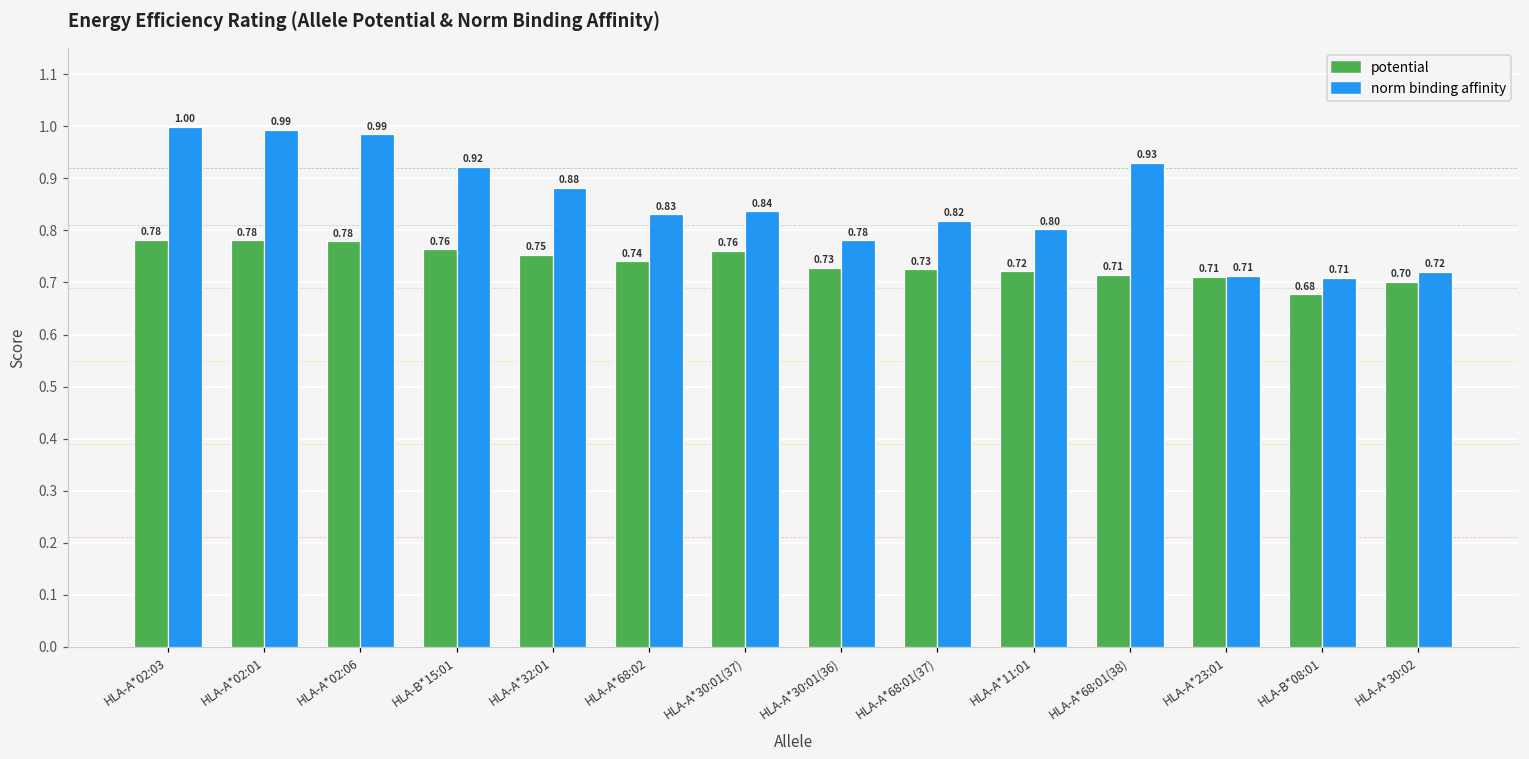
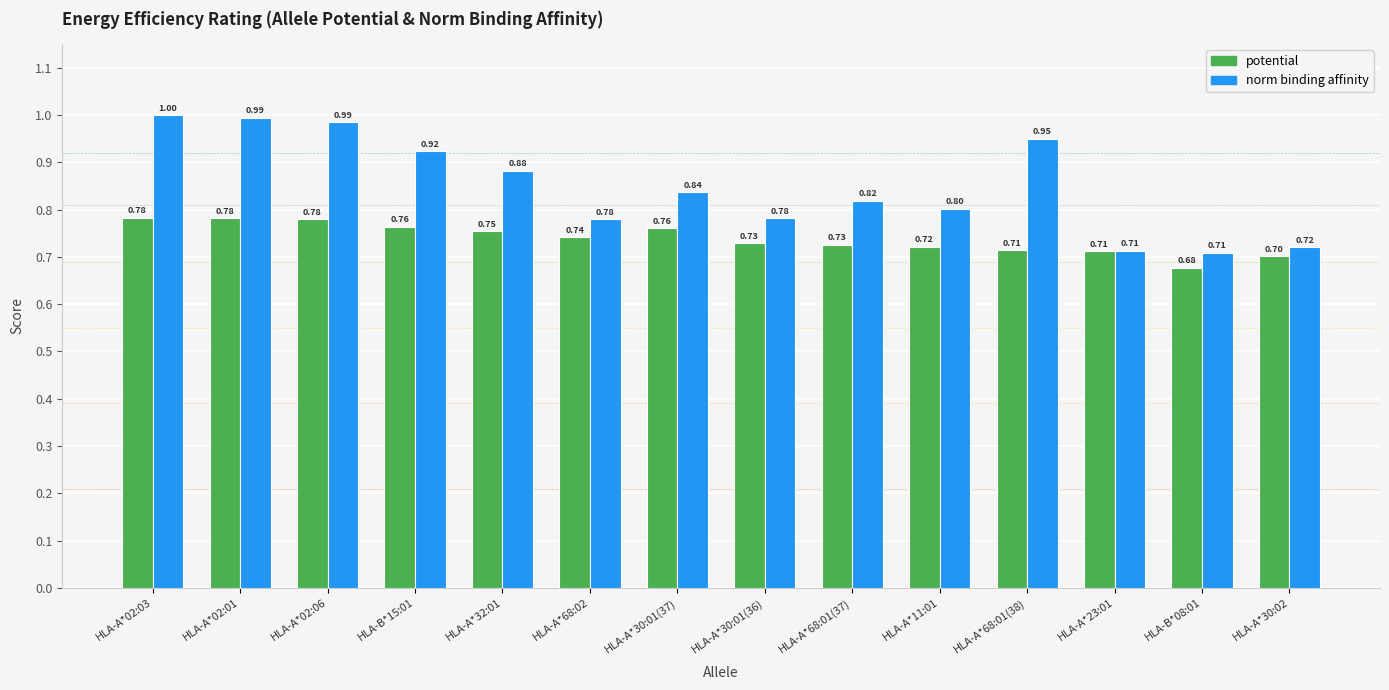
  {
    "potential": {
      "HLA-A*02:03": 0.78,
      "HLA-A*02:01": 0.78,
      "HLA-A*02:06": 0.78,
      "HLA-B*15:01": 0.76,
      "HLA-A*32:01": 0.75,
      "HLA-A*68:02": 0.74,
      "HLA-A*30:01(37)": 0.76,
      "HLA-A*30:01(36)": 0.73,
      "HLA-A*68:01(37)": 0.73,
      "HLA-A*11:01": 0.72,
      "HLA-A*68:01(38)": 0.71,
      "HLA-A*23:01": 0.71,
      "HLA-B*08:01": 0.68,
      "HLA-A*30:02": 0.70
    },
    "norm binding affinity": {
      "HLA-A*02:03": 1.00,
      "HLA-A*02:01": 0.99,
      "HLA-A*02:06": 0.99,
      "HLA-B*15:01": 0.92,
      "HLA-A*32:01": 0.88,
-     "HLA-A*68:02": 0.83,
+     "HLA-A*68:02": 0.78,
      "HLA-A*30:01(37)": 0.84,
      "HLA-A*30:01(36)": 0.78,
      "HLA-A*68:01(37)": 0.82,
      "HLA-A*11:01": 0.80,
-     "HLA-A*68:01(38)": 0.93,
+     "HLA-A*68:01(38)": 0.95,
      "HLA-A*23:01": 0.71,
      "HLA-B*08:01": 0.71,
      "HLA-A*30:02": 0.72
    }
  }
